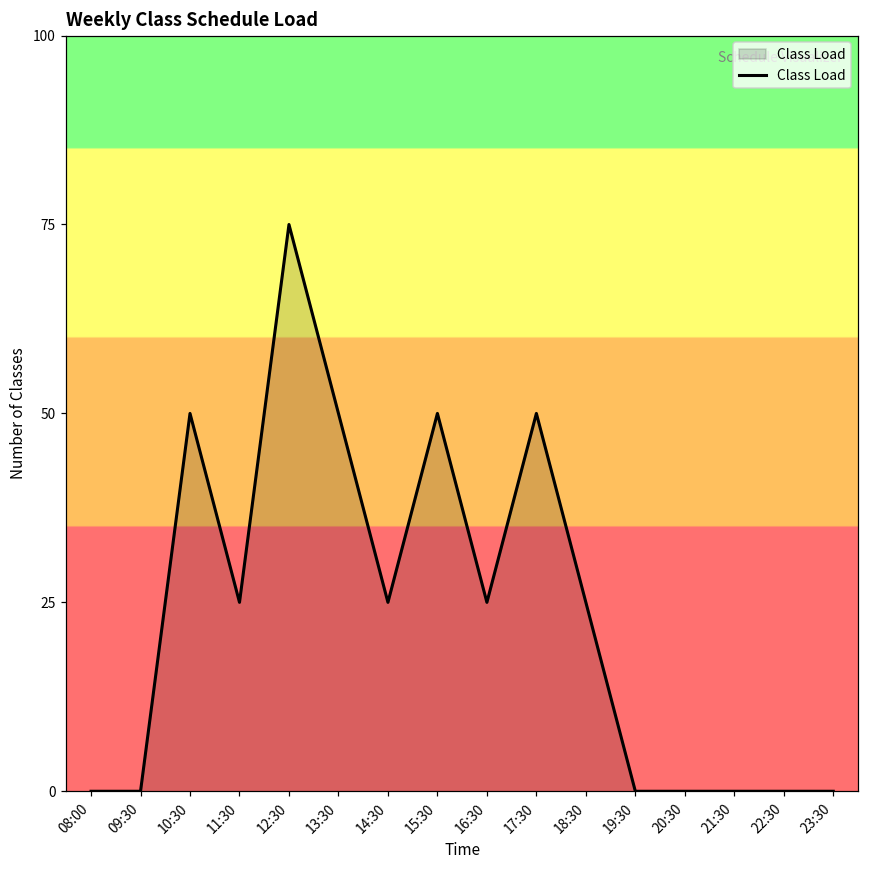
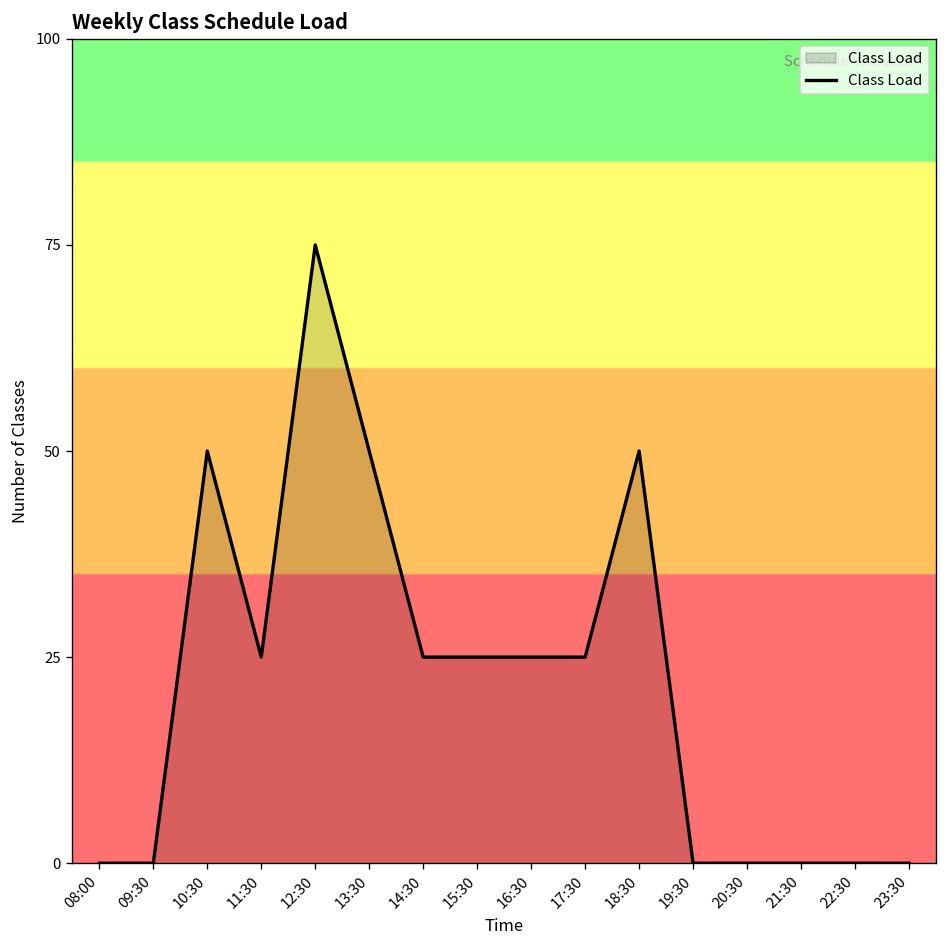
  {
    "08:00": 0,
    "09:30": 0,
    "10:30": 50,
    "11:30": 25,
    "12:30": 75,
    "13:30": 50,
    "14:30": 25,
-   "15:30": 50,
+   "15:30": 25,
    "16:30": 25,
-   "17:30": 50,
-   "18:30": 25,
+   "17:30": 25,
+   "18:30": 50,
    "19:30": 0,
    "20:30": 0,
    "21:30": 0,
    "22:30": 0,
    "23:30": 0
  }
